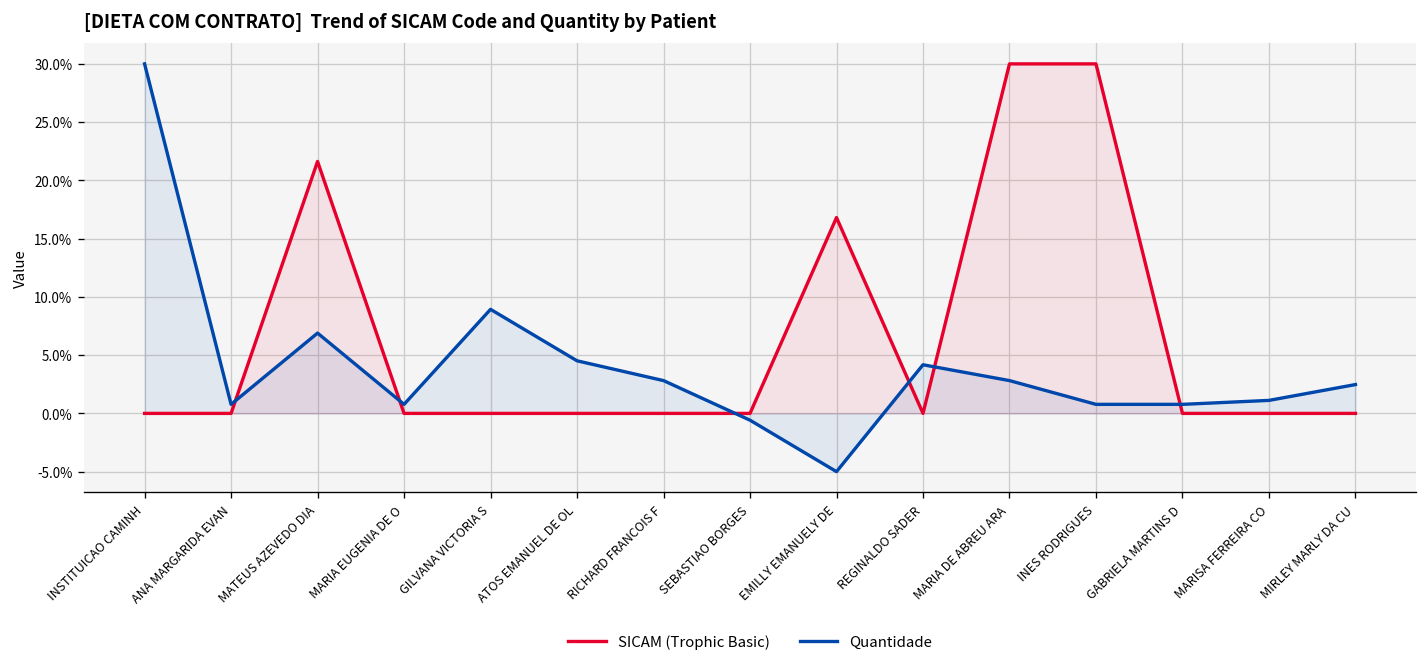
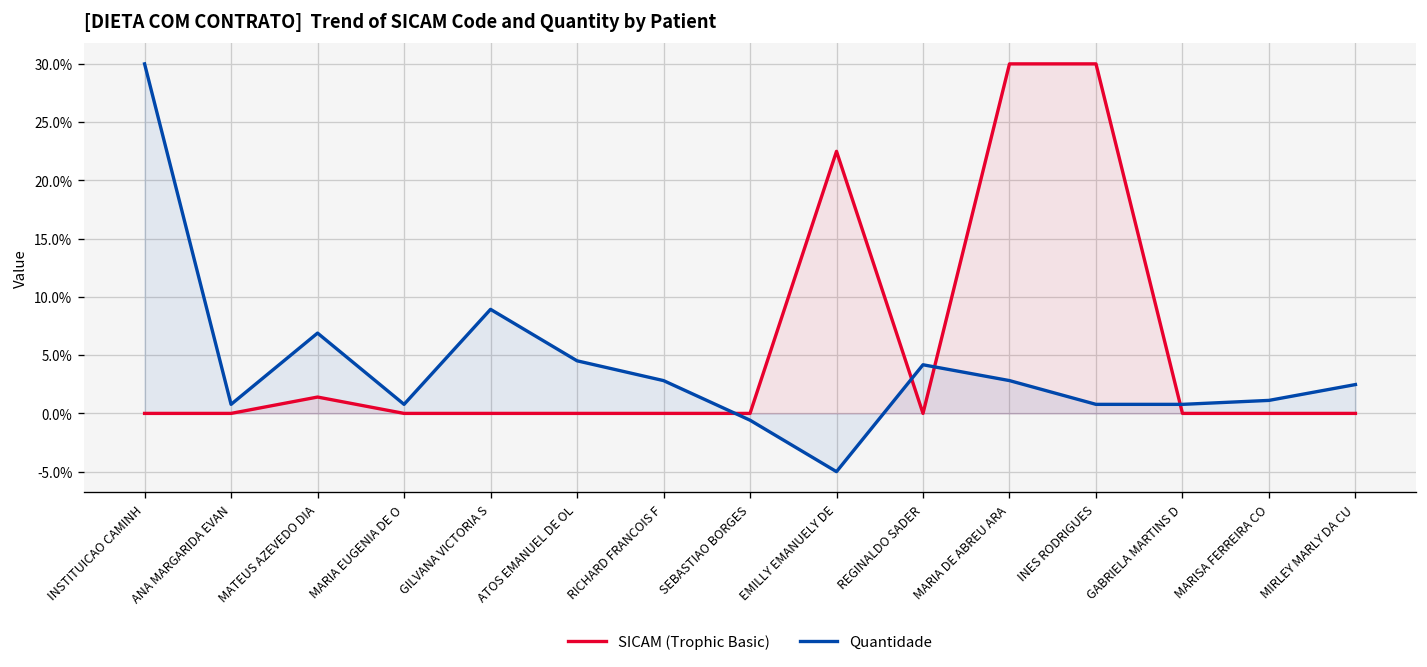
  {
    "SICAM (Trophic Basic)": {
      "INSTITUICAO CAMINH": "0%",
      "ANA MARGARIDA EVAN": "0%",
-     "MATEUS AZEVEDO DIA": "22%",
+     "MATEUS AZEVEDO DIA": "1%",
      "MARIA EUGENIA DE O": "0%",
      "GILVANA VICTORIA S": "0%",
      "ATOS EMANUEL DE OL": "0%",
      "RICHARD FRANCOIS F": "0%",
-     "EMILLY EMANUELY DE": "17%",
+     "EMILLY EMANUELY DE": "22%",
      "REGINALDO SADER": "0%",
      "MARIA DE ABREU ARA": "30%",
      "INES RODRIGUES": "30%",
      "GABRIELA MARTINS D": "0%",
      "MARISA FERREIRA CO": "0%",
      "MIRLEY MARLY DA CU": "0%"
    }
  }
